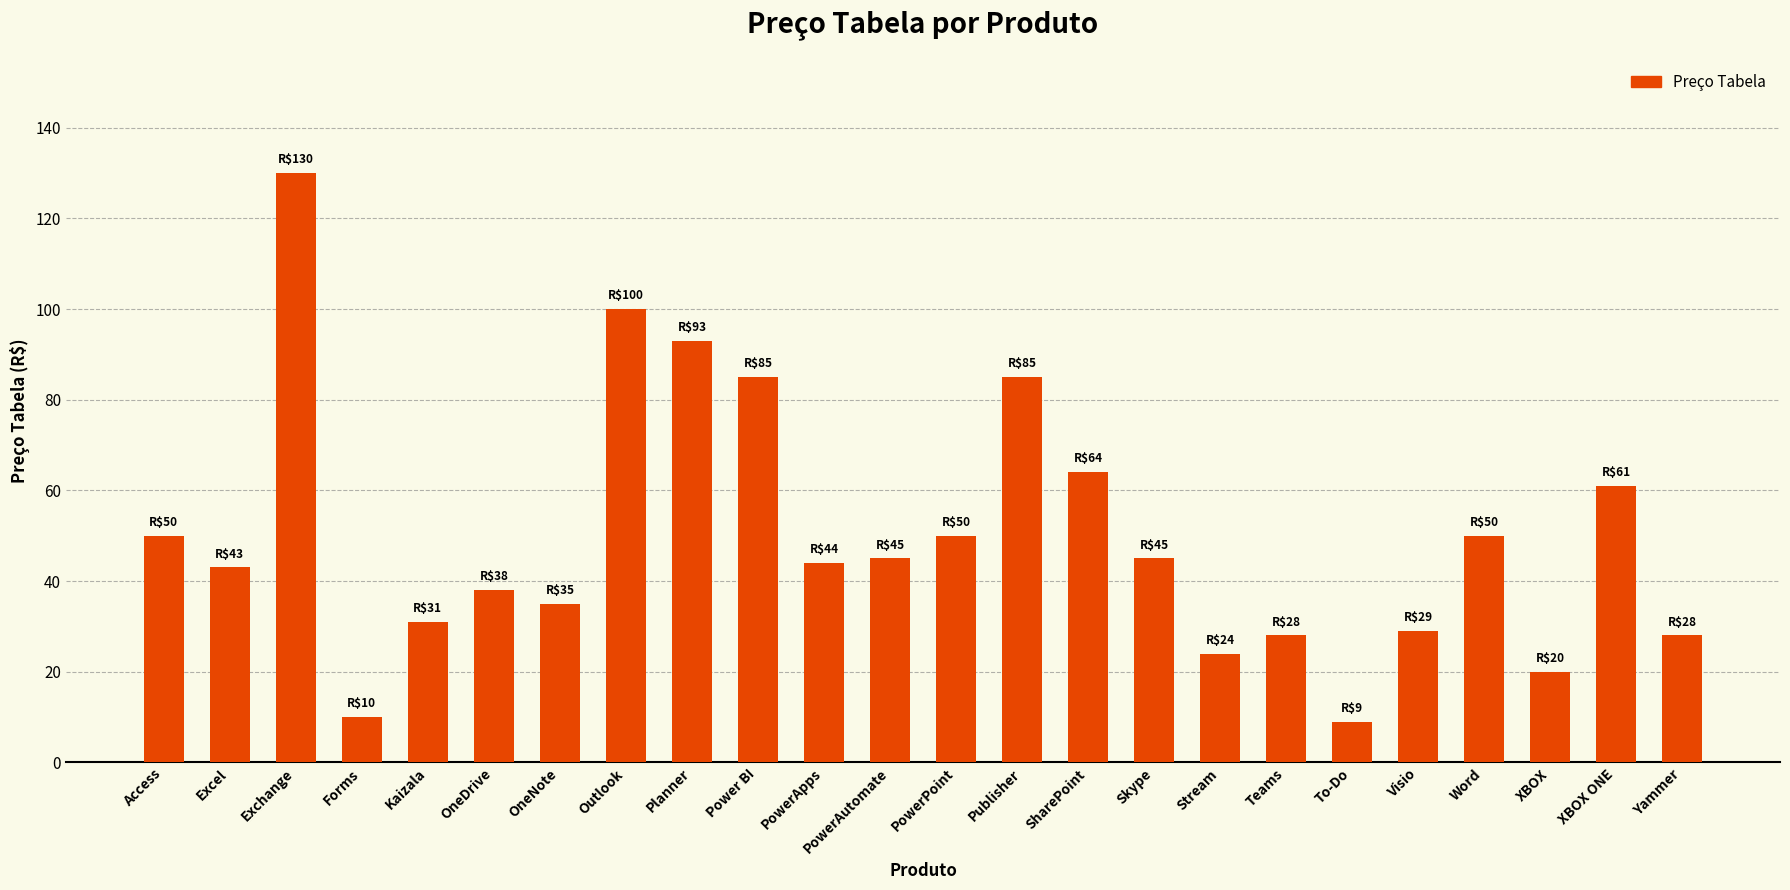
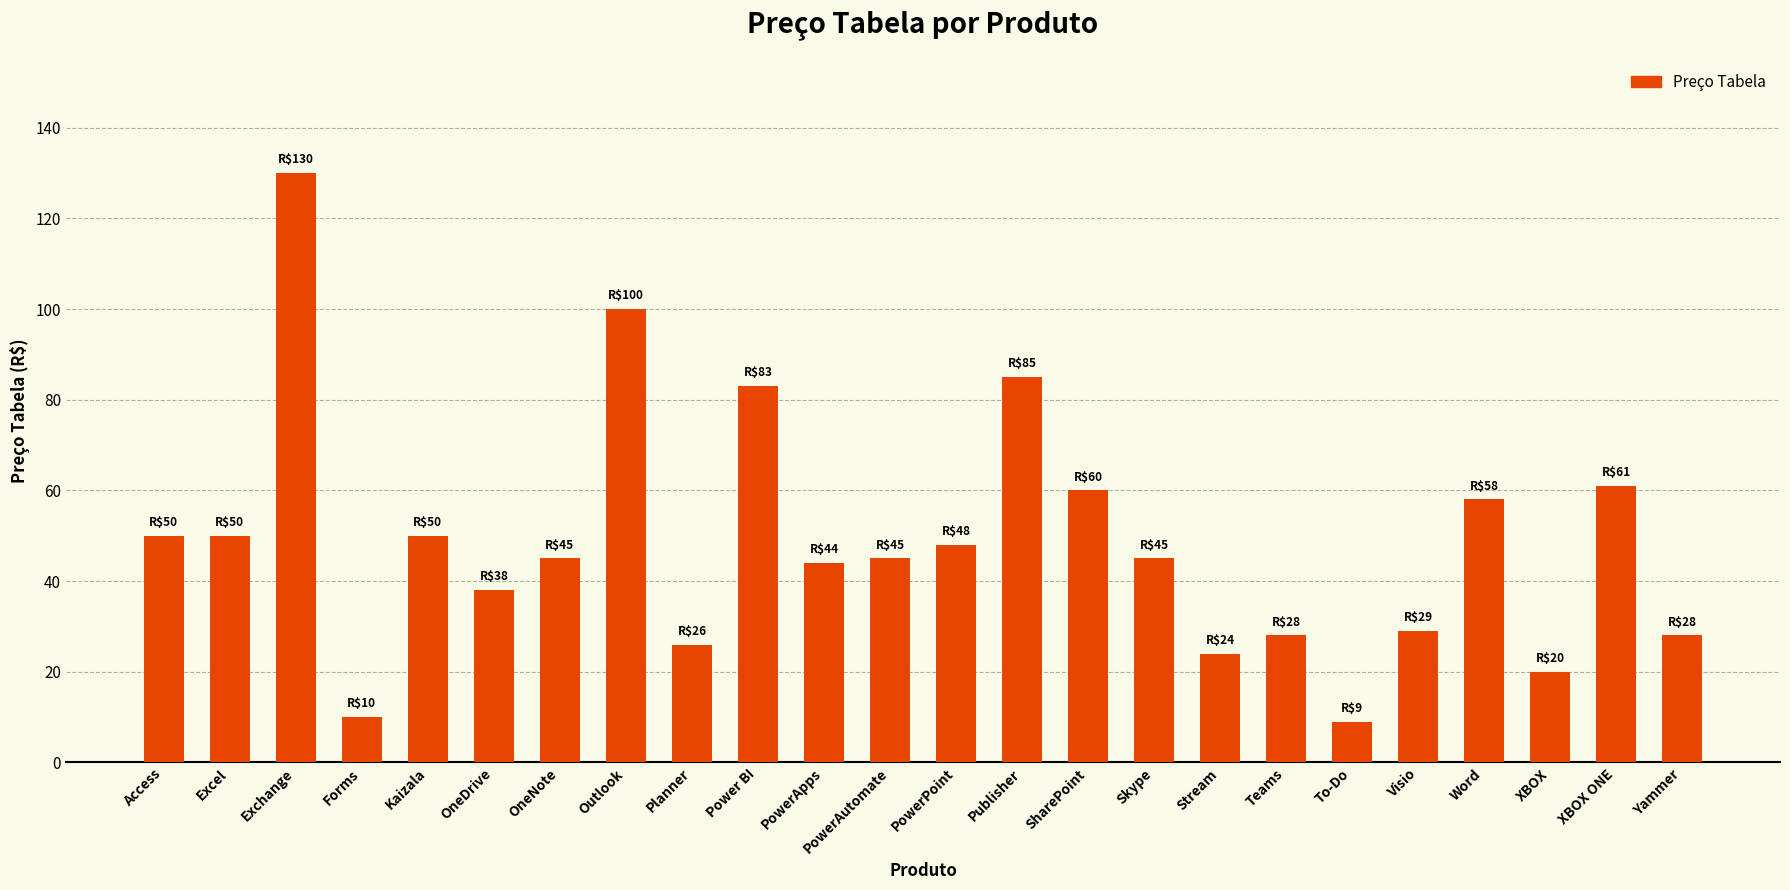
  {
    "Access": "$50",
-   "Excel": "$43",
+   "Excel": "$50",
    "Exchange": "$130",
    "Forms": "$10",
-   "Kaizala": "$31",
+   "Kaizala": "$50",
    "OneDrive": "$38",
-   "OneNote": "$35",
+   "OneNote": "$45",
    "Outlook": "$100",
-   "Planner": "$93",
-   "Power BI": "$85",
+   "Planner": "$26",
+   "Power BI": "$83",
    "PowerApps": "$44",
    "PowerAutomate": "$45",
-   "PowerPoint": "$50",
+   "PowerPoint": "$48",
    "Publisher": "$85",
-   "SharePoint": "$64",
+   "SharePoint": "$60",
    "Skype": "$45",
    "Stream": "$24",
    "Teams": "$28",
    "To-Do": "$9",
    "Visio": "$29",
-   "Word": "$50",
+   "Word": "$58",
    "XBOX": "$20",
    "XBOX ONE": "$61",
    "Yammer": "$28"
  }
